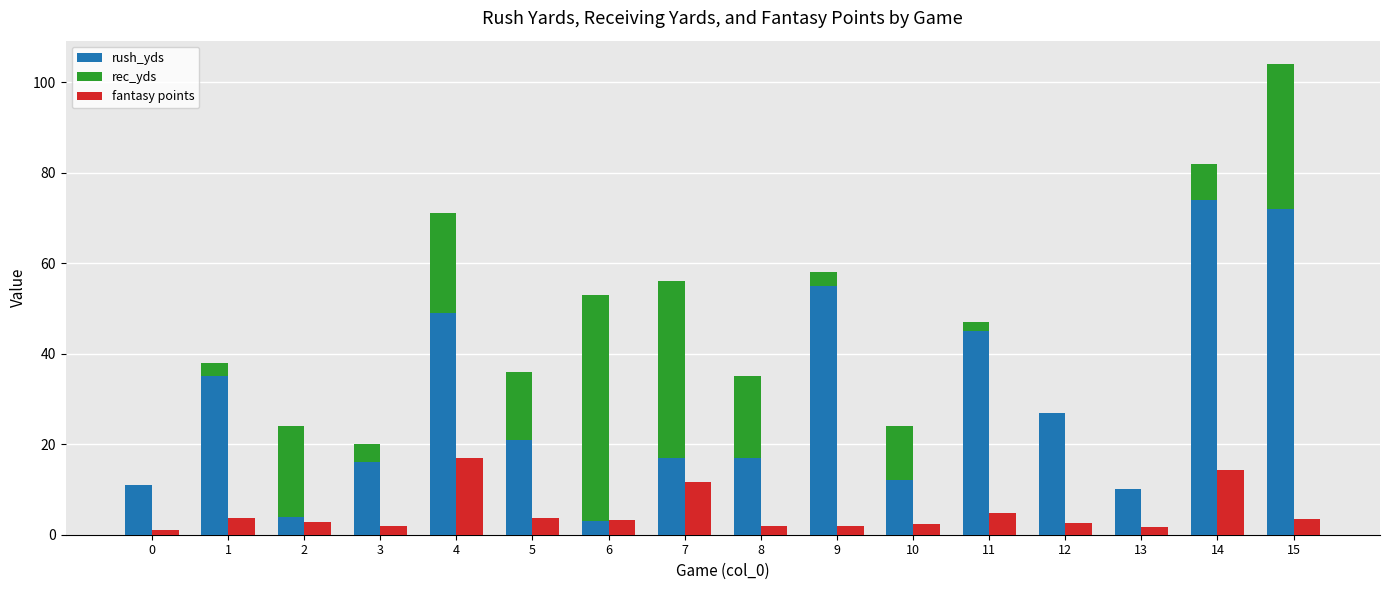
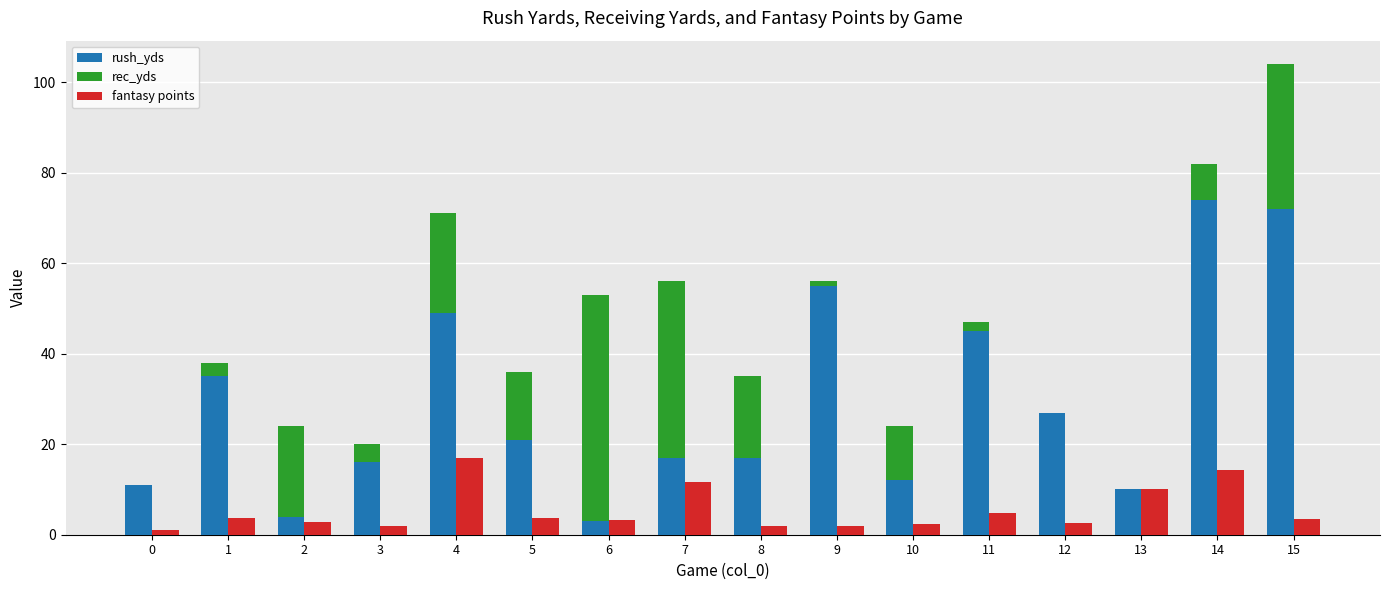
  {
    "rush_yds": {
      "0": 11,
      "1": 35,
      "2": 4,
      "3": 16,
      "4": 49,
      "5": 21,
      "6": 3,
      "7": 17,
      "8": 17,
      "9": 55,
      "10": 12,
      "11": 45,
      "12": 27,
      "13": 10,
      "14": 74,
      "15": 72
    },
    "rec_yds": {
      "0": 0,
      "1": 3,
      "2": 20,
      "3": 4,
      "4": 22,
      "5": 15,
      "6": 50,
      "7": 39,
      "8": 18,
-     "9": 3,
+     "9": 1,
      "10": 12,
      "11": 2,
      "12": 0,
      "13": 0,
      "14": 8,
      "15": 32
    },
    "fantasy points": {
      "0": 1,
      "1": 4,
      "2": 3,
      "3": 2,
      "4": 17,
      "5": 4,
      "6": 3,
      "7": 12,
      "8": 2,
      "9": 2,
      "10": 2,
      "11": 5,
      "12": 3,
-     "13": 2,
+     "13": 10,
      "14": 14,
      "15": 3
    }
  }
